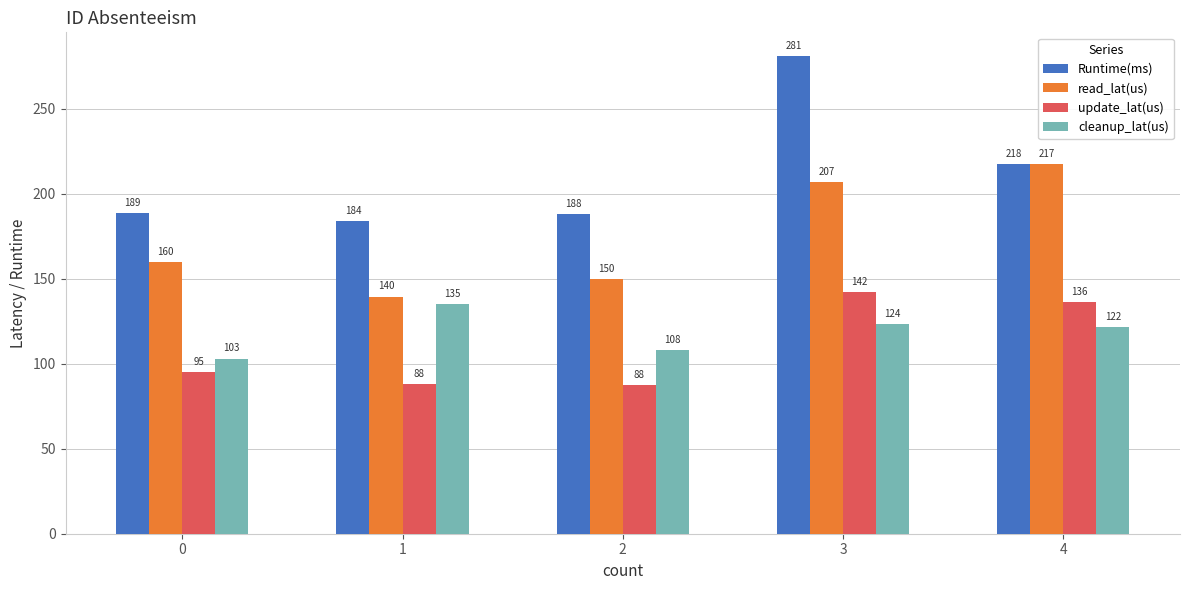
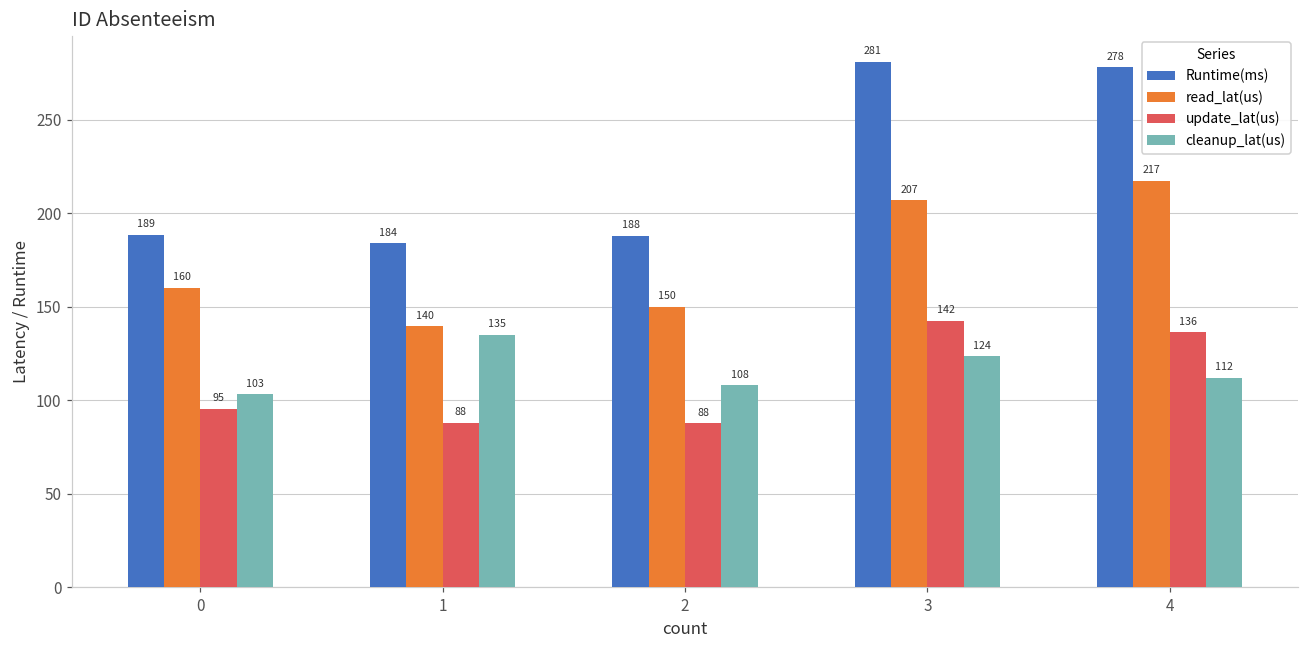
  {
    "Runtime(ms)": {
      "0": 189,
      "1": 184,
      "2": 188,
      "3": 281,
-     "4": 218
+     "4": 278
    },
    "cleanup_lat(us)": {
      "0": 103,
      "1": 135,
      "2": 108,
      "3": 124,
-     "4": 122
+     "4": 112
    }
  }
